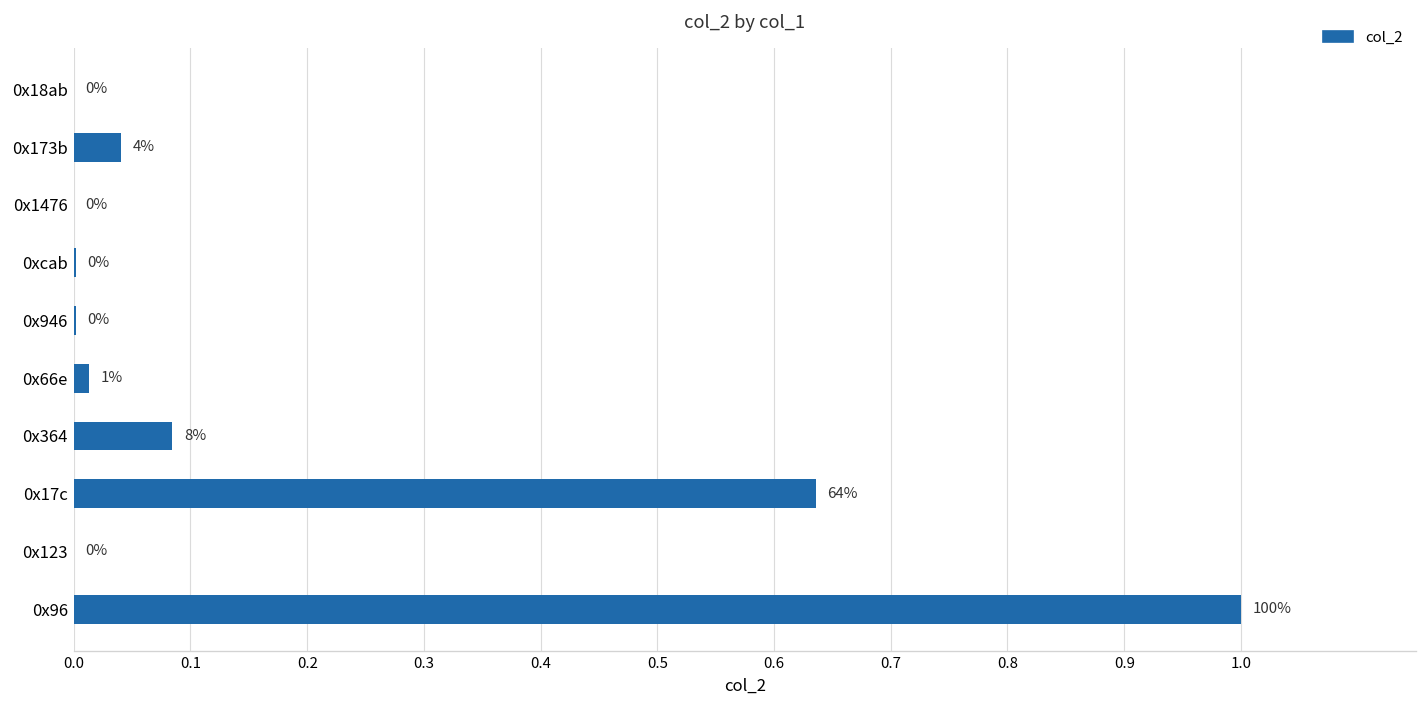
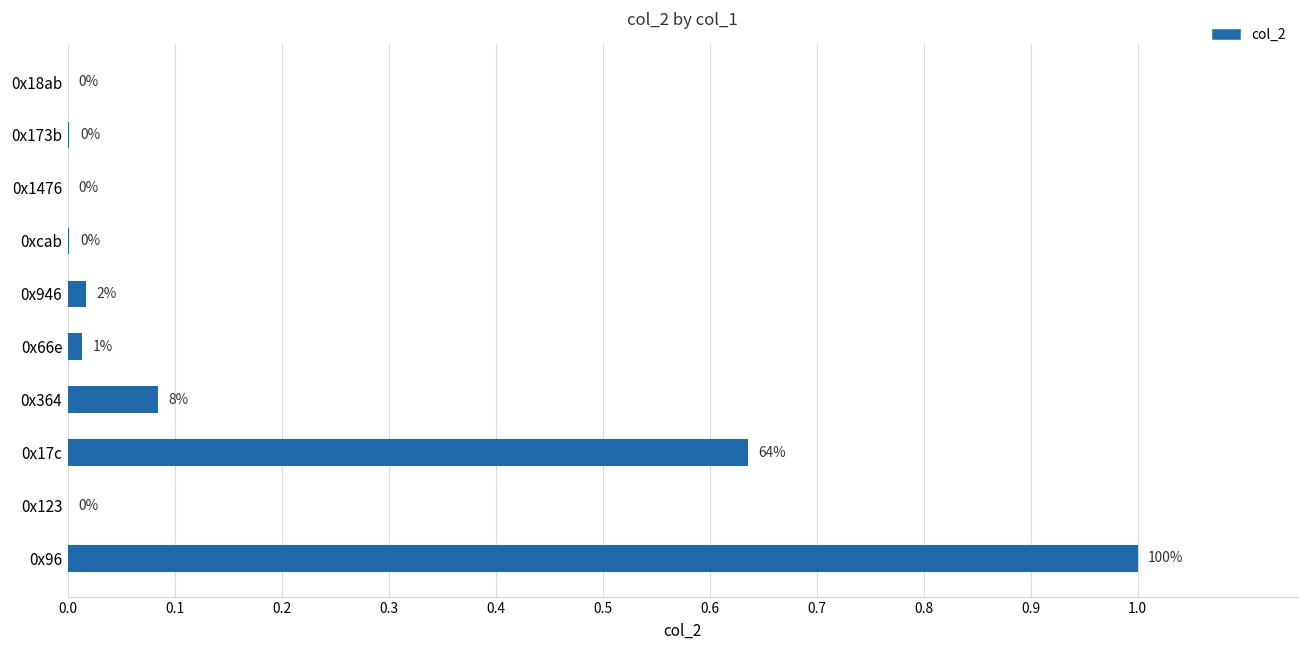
  {
    "0x18ab": "0%",
-   "0x173b": "4%",
+   "0x173b": "0%",
    "0x1476": "0%",
    "0xcab": "0%",
-   "0x946": "0%",
+   "0x946": "2%",
    "0x66e": "1%",
    "0x364": "8%",
    "0x17c": "64%",
    "0x123": "0%",
    "0x96": "100%"
  }
